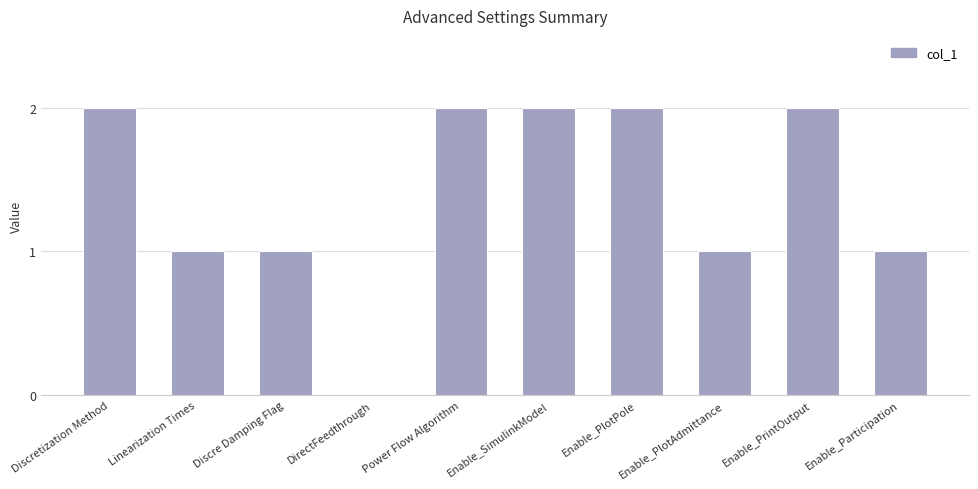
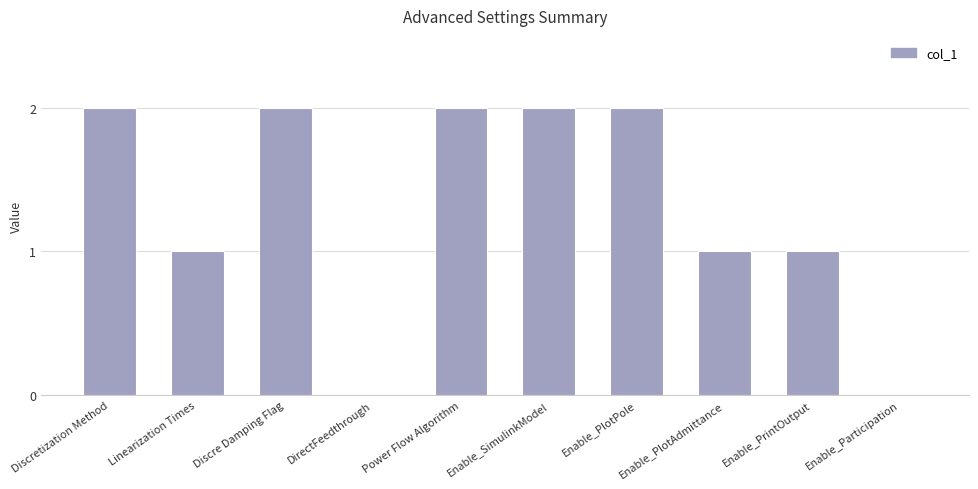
  {
    "Discretization Method": 2,
    "Linearization Times": 1,
-   "Discre Damping Flag": 1,
+   "Discre Damping Flag": 2,
    "DirectFeedthrough": 0,
    "Power Flow Algorithm": 2,
    "Enable_SimulinkModel": 2,
    "Enable_PlotPole": 2,
    "Enable_PlotAdmittance": 1,
-   "Enable_PrintOutput": 2,
-   "Enable_Participation": 1
+   "Enable_PrintOutput": 1,
+   "Enable_Participation": 0
  }
